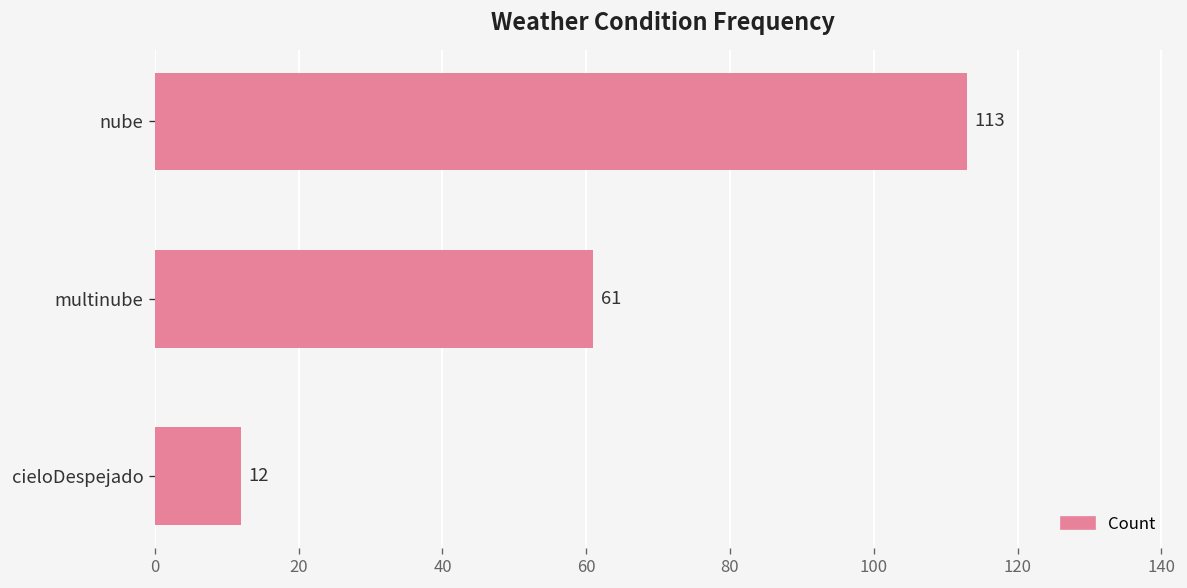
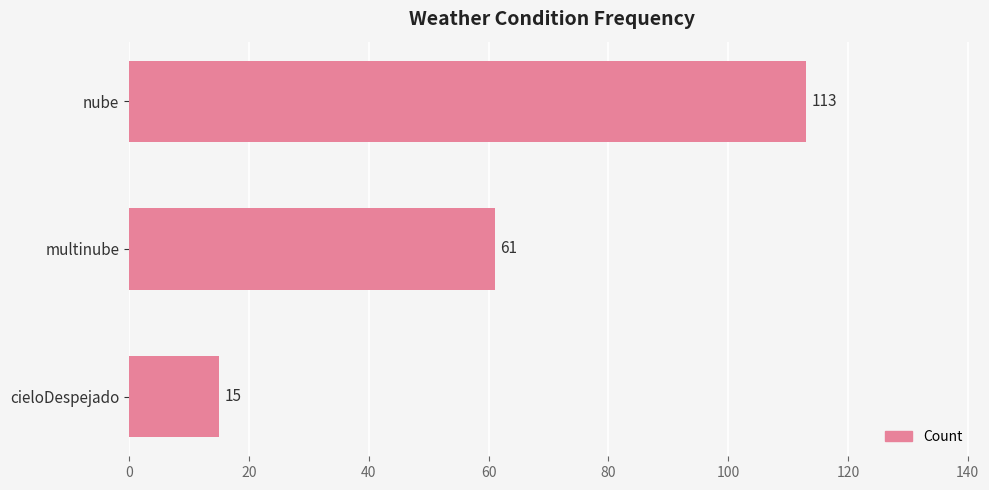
  {
    "nube": 113,
    "multinube": 61,
-   "cieloDespejado": 12
+   "cieloDespejado": 15
  }
